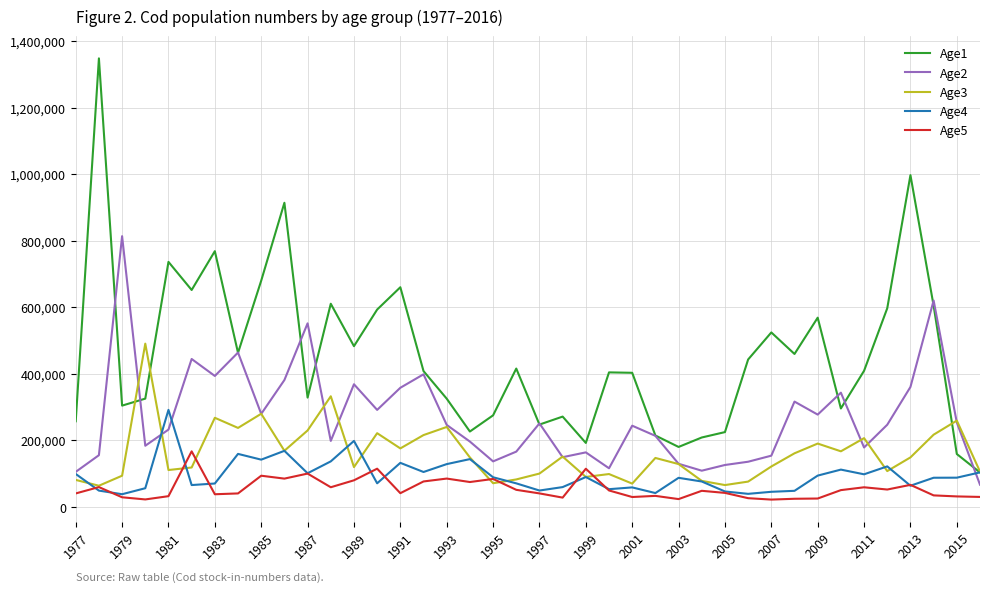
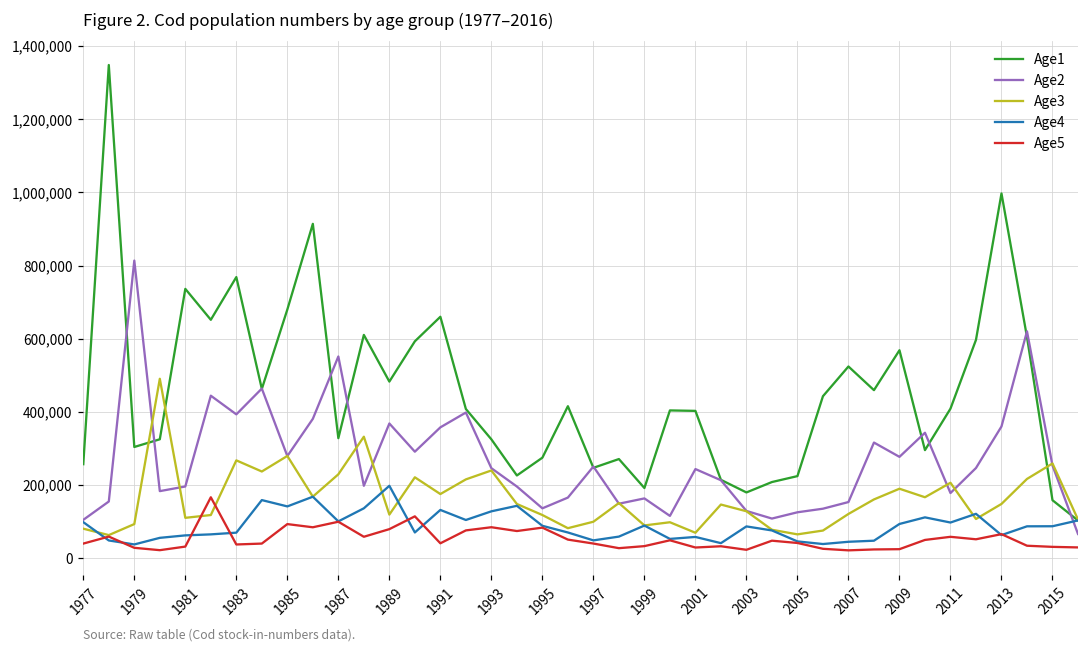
  {
    "Age1": {
      "1977": "260,000",
      "1979": "300,000",
      "1981": "740,000",
      "1983": "770,000",
      "1985": "680,000",
      "1987": "330,000",
      "1989": "480,000",
      "1991": "660,000",
      "1993": "330,000",
      "1995": "280,000",
      "1999": "190,000",
      "2001": "400,000",
      "2003": "180,000",
      "2005": "220,000",
      "2007": "520,000",
      "2009": "570,000",
      "2011": "410,000",
      "2013": "1,000,000",
      "2015": "160,000"
    },
    "Age2": {
      "1979": "810,000",
-     "1981": "230,000",
+     "1981": "200,000",
      "1983": "390,000",
      "1987": "550,000",
      "1989": "370,000",
      "1991": "360,000",
      "1995": "140,000",
      "1999": "160,000",
      "2001": "240,000",
      "2005": "130,000",
      "2007": "150,000",
      "2009": "280,000",
      "2011": "180,000",
      "2013": "360,000"
    },
    "Age3": {
      "1977": "80,000",
      "1979": "90,000",
      "1981": "110,000",
      "1983": "270,000",
      "1987": "230,000",
      "1989": "120,000",
      "1991": "180,000",
-     "1995": "70,000",
+     "1995": "120,000",
      "1997": "100,000",
      "2001": "70,000",
      "2005": "70,000",
      "2007": "120,000",
      "2009": "190,000",
      "2011": "210,000",
      "2013": "150,000"
    },
    "Age4": {
      "1979": "40,000",
-     "1981": "290,000",
+     "1981": "60,000",
      "1983": "70,000",
      "1985": "140,000",
      "1989": "200,000",
      "1991": "130,000",
      "1993": "130,000",
      "1997": "50,000",
      "2001": "60,000",
      "2003": "90,000",
      "2007": "50,000",
      "2009": "90,000",
      "2011": "100,000",
      "2015": "90,000"
    },
    "Age5": {
      "1977": "40,000",
      "1979": "30,000",
      "1981": "30,000",
      "1983": "40,000",
      "1985": "90,000",
      "1989": "80,000",
      "1991": "40,000",
      "1993": "80,000",
      "1997": "40,000",
-     "1999": "110,000",
+     "1999": "30,000",
      "2001": "30,000",
      "2003": "20,000",
      "2007": "20,000",
      "2009": "20,000",
      "2011": "60,000",
      "2015": "30,000"
    }
  }
